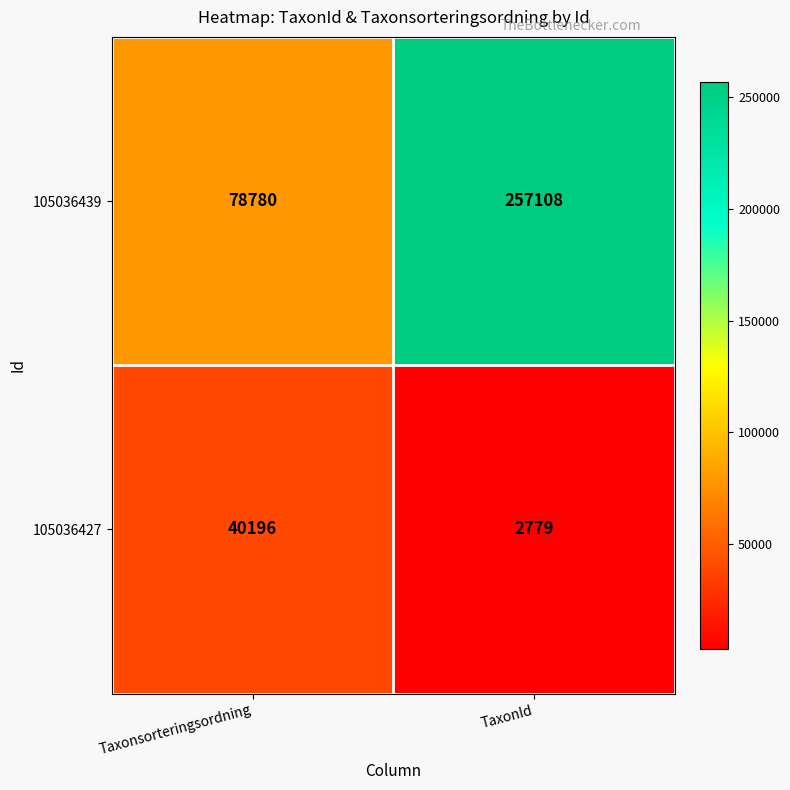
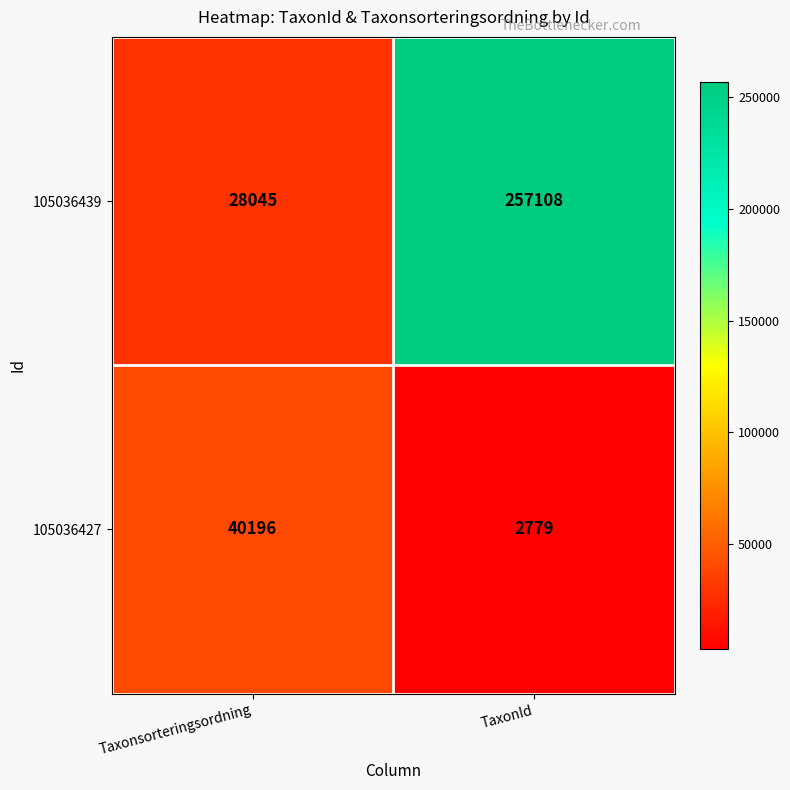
  {
    "105036439": {
-     "Taxonsorteringsordning": 78780,
+     "Taxonsorteringsordning": 28045,
      "TaxonId": 257108
    },
    "105036427": {
      "Taxonsorteringsordning": 40196,
      "TaxonId": 2779
    }
  }
